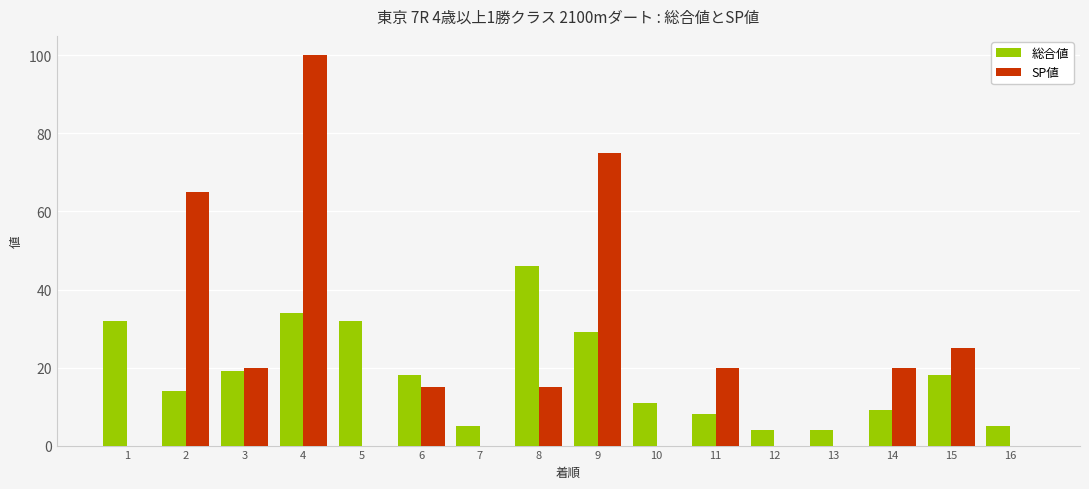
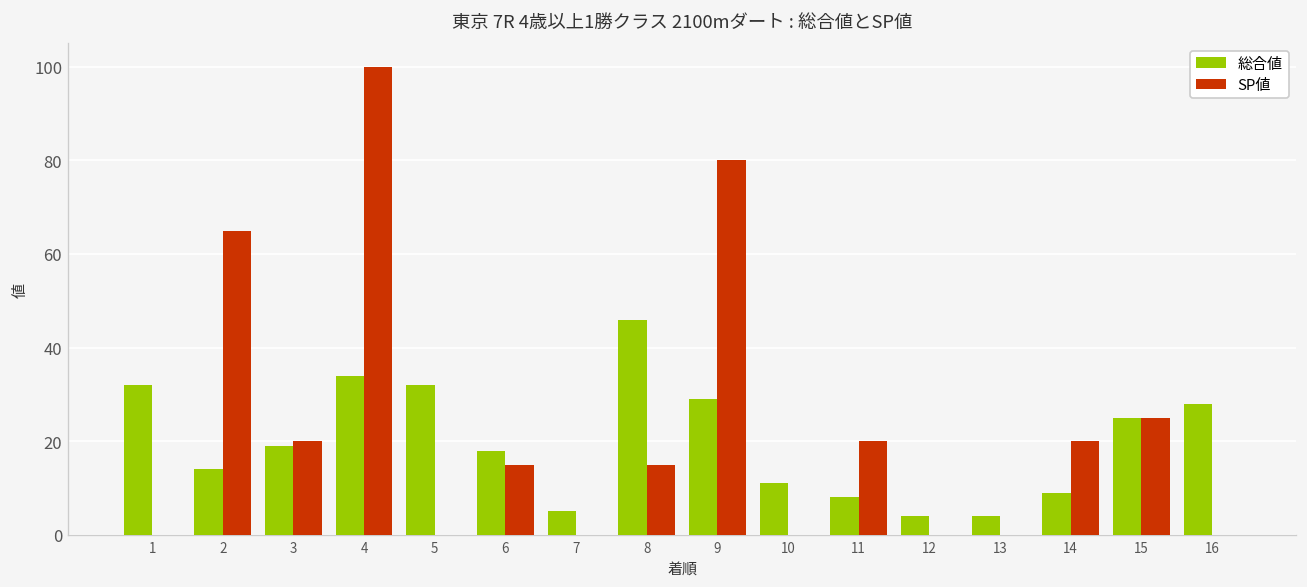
  {
    "総合値": {
      "1": 32,
      "2": 14,
      "3": 19,
      "4": 34,
      "5": 32,
      "6": 18,
      "7": 5,
      "8": 46,
      "9": 29,
      "10": 11,
      "11": 8,
      "12": 4,
      "13": 4,
      "14": 9,
-     "15": 18,
-     "16": 5
+     "15": 25,
+     "16": 28
    },
    "SP値": {
      "1": 0,
      "2": 65,
      "3": 20,
      "4": 100,
      "5": 0,
      "6": 15,
      "7": 0,
      "8": 15,
-     "9": 75,
+     "9": 80,
      "10": 0,
      "11": 20,
      "12": 0,
      "13": 0,
      "14": 20,
      "15": 25,
      "16": 0
    }
  }
